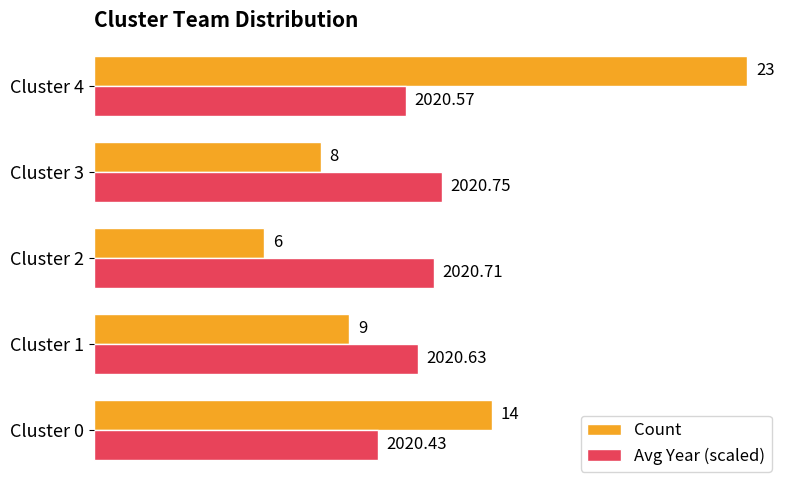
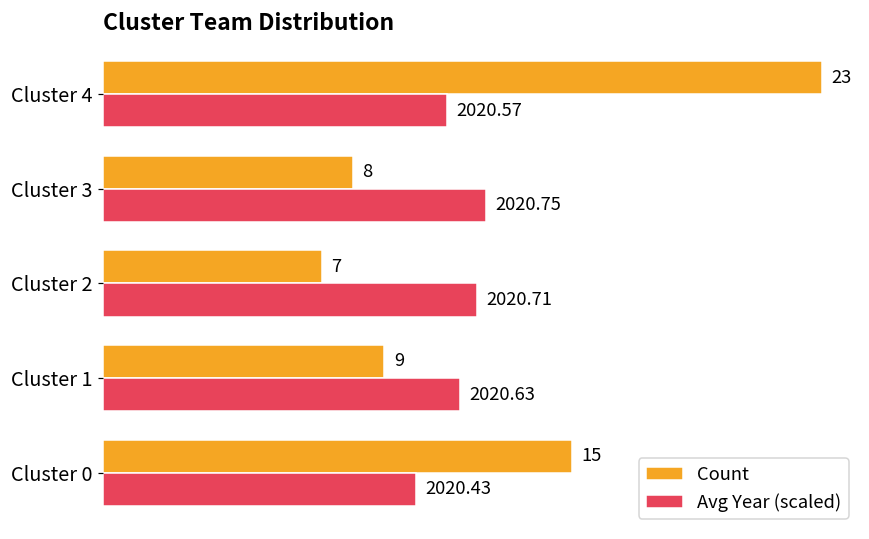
  {
    "Count": {
      "Cluster 4": 23,
      "Cluster 3": 8,
-     "Cluster 2": 6,
+     "Cluster 2": 7,
      "Cluster 1": 9,
-     "Cluster 0": 14
+     "Cluster 0": 15
    }
  }
